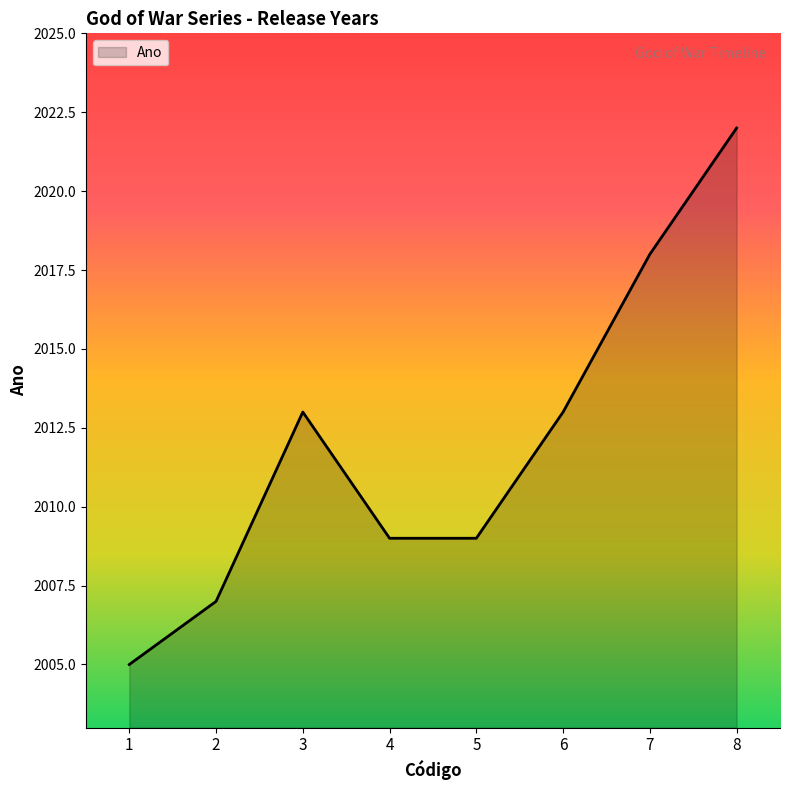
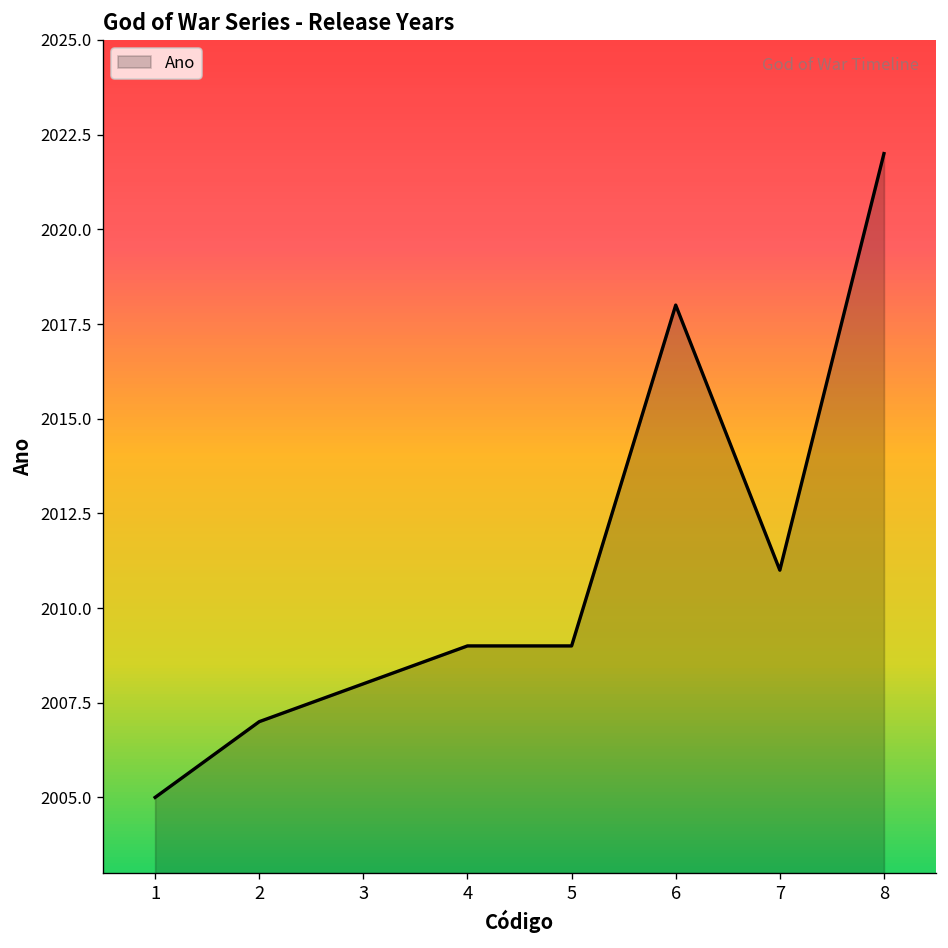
  {
    "1": 2005,
    "2": 2007,
-   "3": 2013,
+   "3": 2008,
    "4": 2009,
    "5": 2009,
-   "6": 2013,
-   "7": 2018,
+   "6": 2018,
+   "7": 2011,
    "8": 2022
  }
